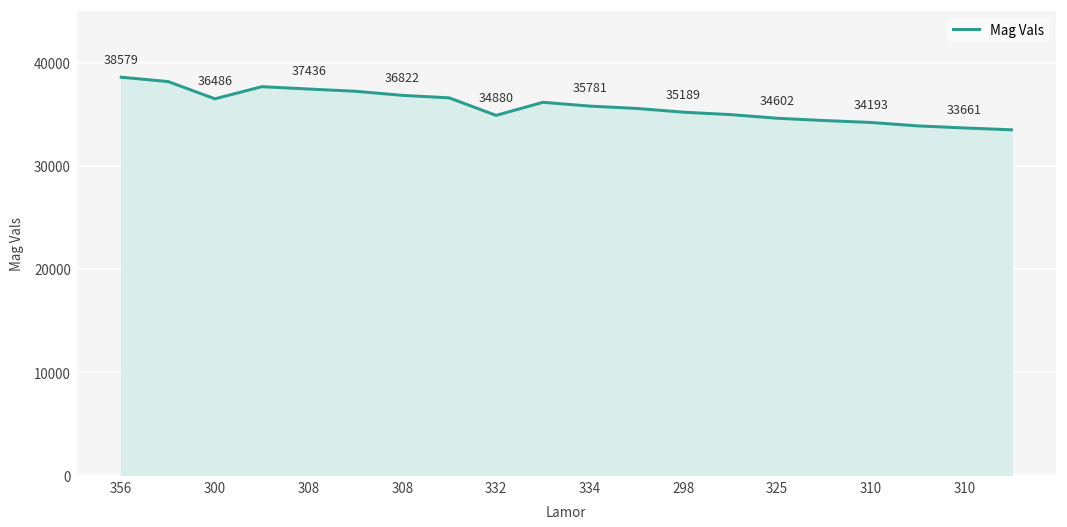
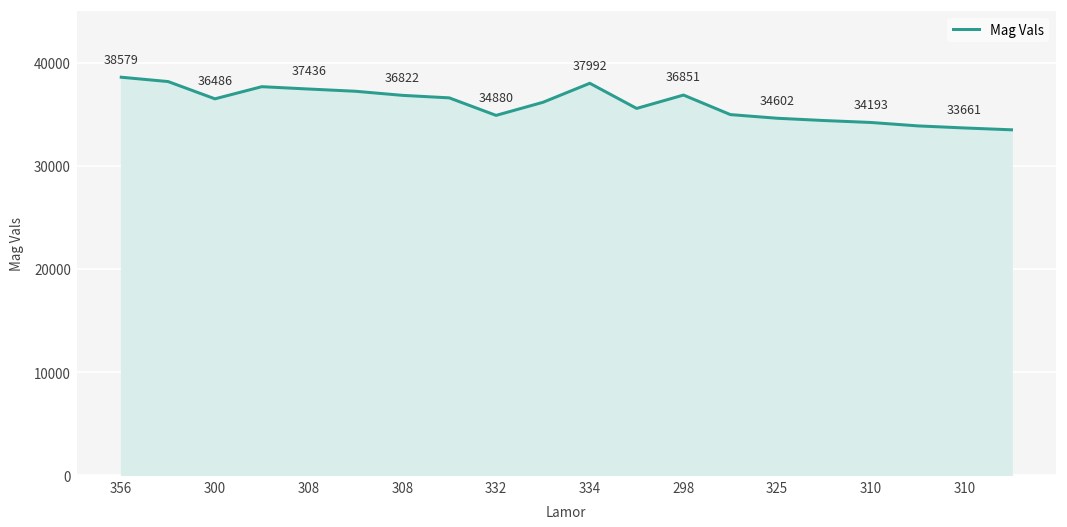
  {
    "356": 38579,
    "300": 36486,
    "332": 34880,
-   "334": 35781,
-   "298": 35189,
+   "334": 37992,
+   "298": 36851,
    "325": 34602
  }
